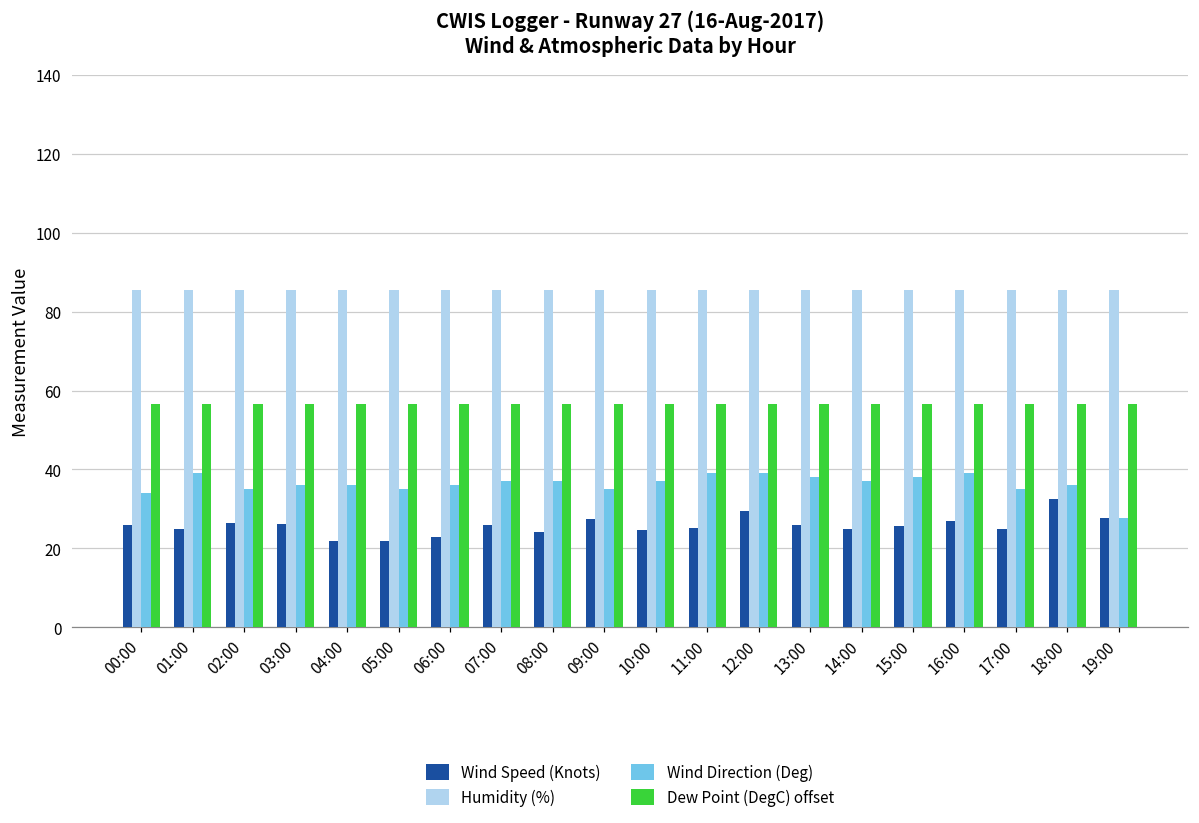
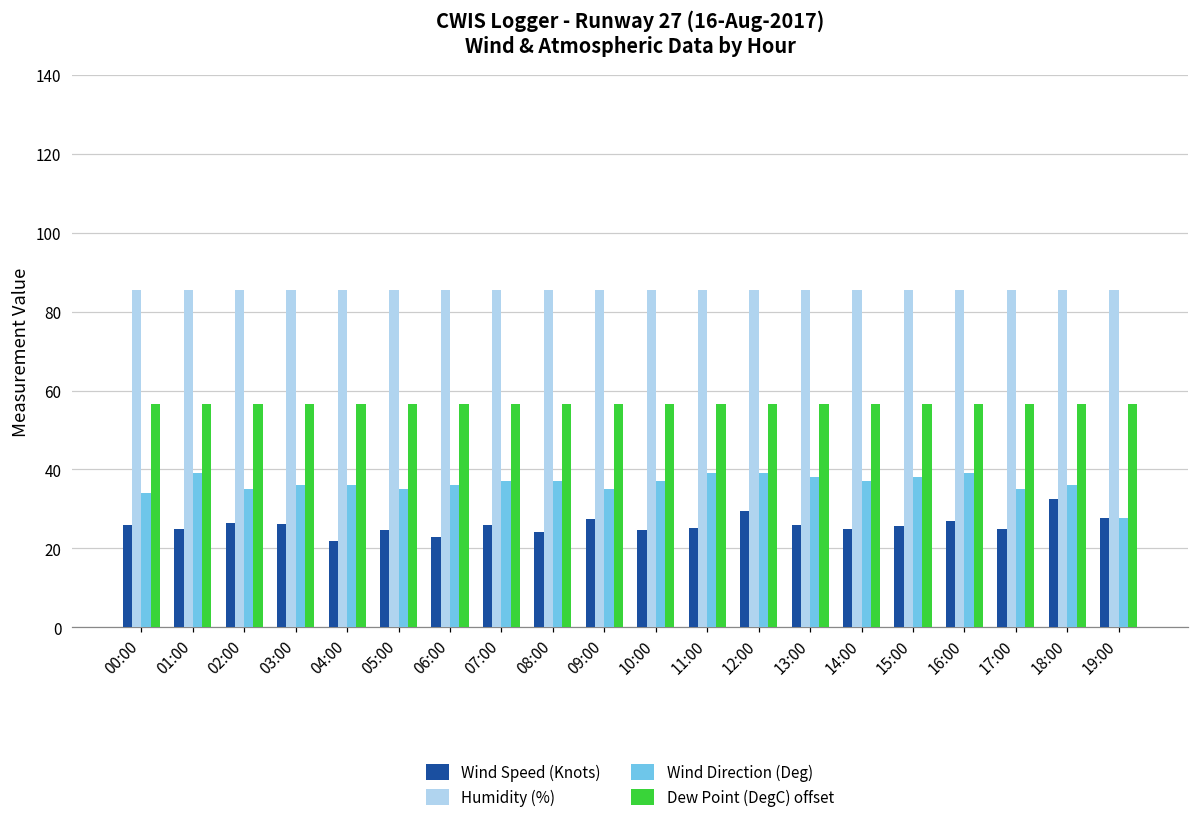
  {
    "Wind Speed (Knots)": {
      "00:00": 26,
      "01:00": 25,
      "02:00": 27,
      "03:00": 26,
      "04:00": 22,
-     "05:00": 22,
+     "05:00": 25,
      "06:00": 23,
      "07:00": 26,
      "08:00": 24,
      "09:00": 27,
      "10:00": 25,
      "11:00": 25,
      "12:00": 30,
      "13:00": 26,
      "14:00": 25,
      "15:00": 26,
      "16:00": 27,
      "17:00": 25,
      "18:00": 32,
      "19:00": 28
    },
    "Humidity (%)": {
      "00:00": 86,
      "01:00": 86,
      "02:00": 86,
      "03:00": 86,
      "04:00": 86,
      "05:00": 86,
      "06:00": 86,
      "07:00": 86,
      "08:00": 86,
      "09:00": 86,
      "10:00": 86,
      "11:00": 86,
      "12:00": 86,
      "13:00": 86,
      "14:00": 86,
      "15:00": 86,
      "16:00": 86,
      "17:00": 86,
      "18:00": 86,
      "19:00": 86
    },
    "Wind Direction (Deg)": {
      "00:00": 34,
      "01:00": 39,
      "02:00": 35,
      "03:00": 36,
      "04:00": 36,
      "05:00": 35,
      "06:00": 36,
      "07:00": 37,
      "08:00": 37,
      "09:00": 35,
      "10:00": 37,
      "11:00": 39,
      "12:00": 39,
      "13:00": 38,
      "14:00": 37,
      "15:00": 38,
      "16:00": 39,
      "17:00": 35,
      "18:00": 36,
      "19:00": 28
    },
    "Dew Point (DegC) offset": {
      "00:00": 57,
      "01:00": 57,
      "02:00": 57,
      "03:00": 57,
      "04:00": 57,
      "05:00": 57,
      "06:00": 57,
      "07:00": 57,
      "08:00": 57,
      "09:00": 57,
      "10:00": 57,
      "11:00": 57,
      "12:00": 57,
      "13:00": 57,
      "14:00": 57,
      "15:00": 57,
      "16:00": 57,
      "17:00": 57,
      "18:00": 57,
      "19:00": 57
    }
  }
